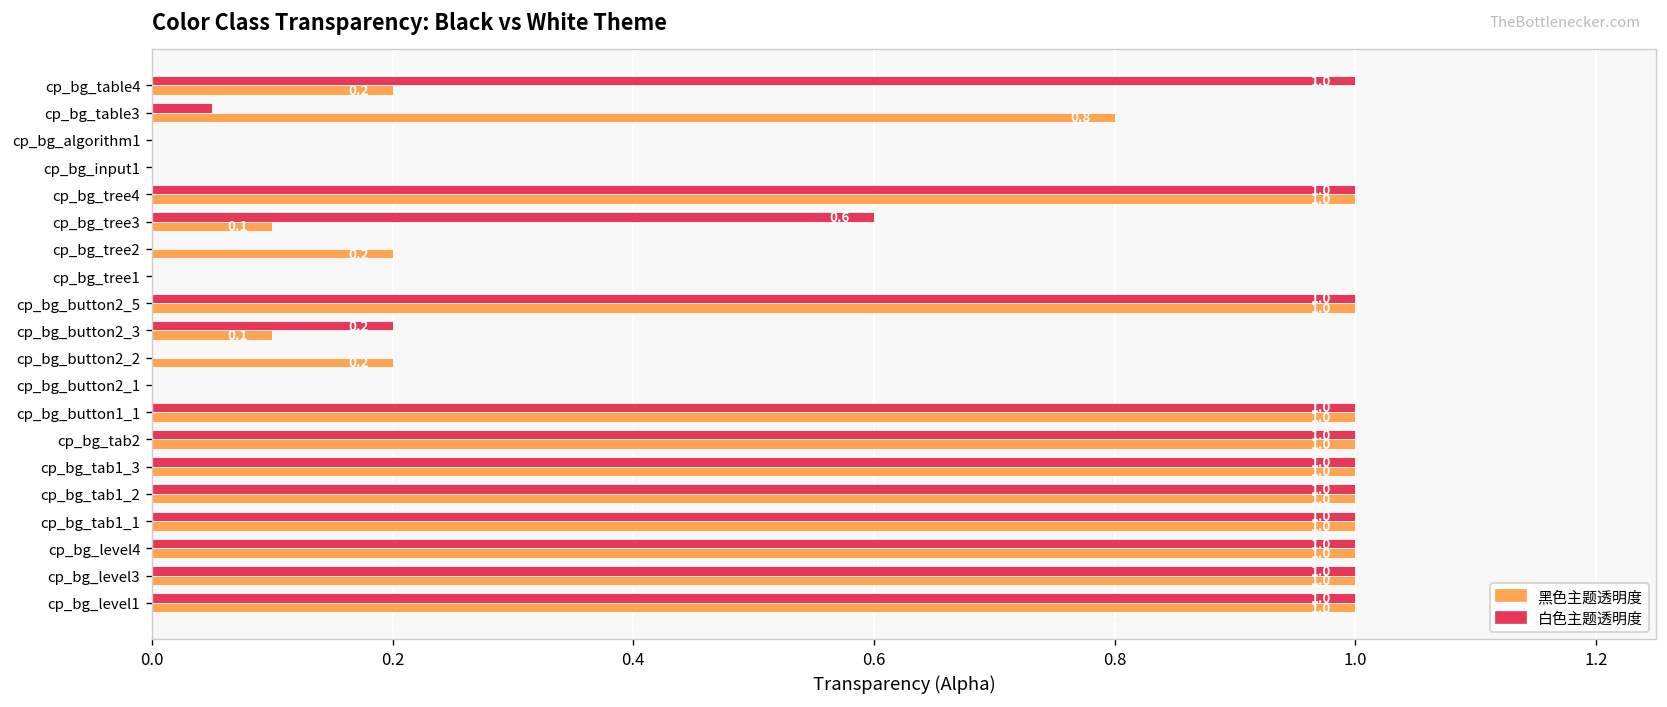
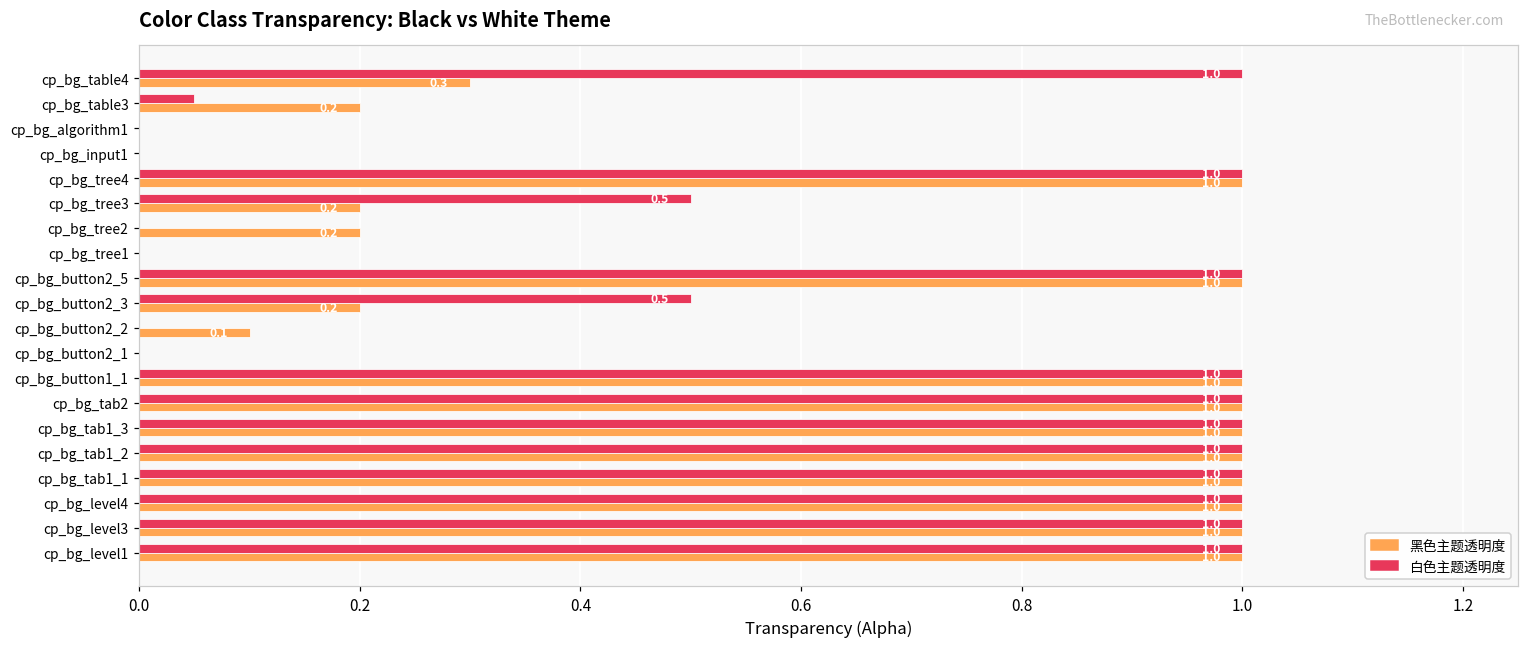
  {
    "黑色主题透明度": {
-     "cp_bg_table4": 0.2,
-     "cp_bg_table3": 0.8,
-     "cp_bg_tree3": 0.1,
-     "cp_bg_button2_3": 0.1,
-     "cp_bg_button2_2": 0.2
+     "cp_bg_table4": 0.3,
+     "cp_bg_table3": 0.2,
+     "cp_bg_tree3": 0.2,
+     "cp_bg_button2_3": 0.2,
+     "cp_bg_button2_2": 0.1
    },
    "白色主题透明度": {
      "cp_bg_table4": 1.0,
      "cp_bg_table3": 0.050,
      "cp_bg_algorithm1": 0.0,
      "cp_bg_input1": 0.0,
-     "cp_bg_tree3": 0.6,
+     "cp_bg_tree3": 0.5,
      "cp_bg_tree2": 0.0,
      "cp_bg_tree1": 0.0,
-     "cp_bg_button2_3": 0.2,
+     "cp_bg_button2_3": 0.5,
      "cp_bg_button2_2": 0.0,
      "cp_bg_button2_1": 0.0
    }
  }
